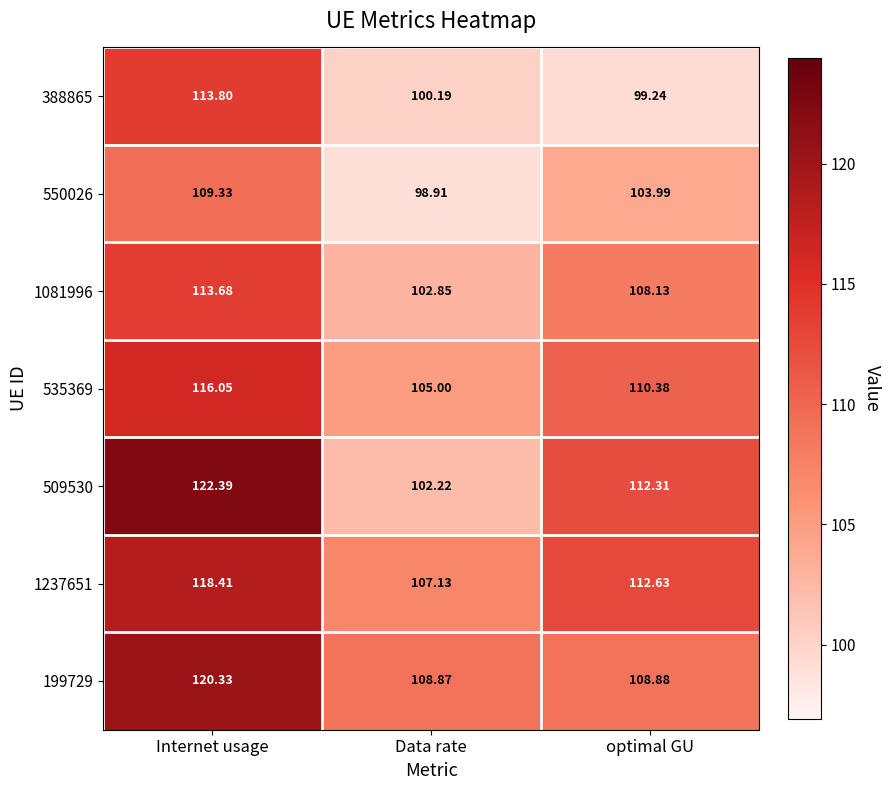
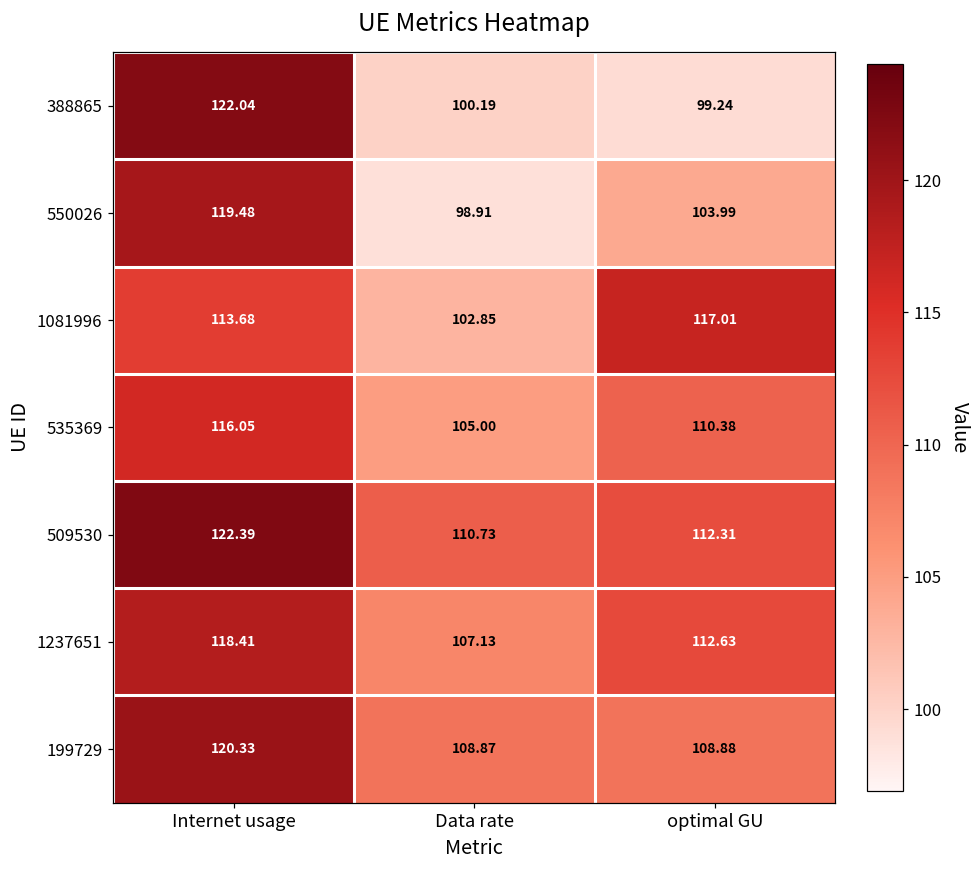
  {
    "388865": {
-     "Internet usage": 113.80,
+     "Internet usage": 122.04,
      "Data rate": 100.19,
      "optimal GU": 99.24
    },
    "550026": {
-     "Internet usage": 109.33,
+     "Internet usage": 119.48,
      "Data rate": 98.91,
      "optimal GU": 103.99
    },
    "1081996": {
      "Internet usage": 113.68,
      "Data rate": 102.85,
-     "optimal GU": 108.13
+     "optimal GU": 117.01
    },
    "535369": {
      "Internet usage": 116.05,
      "Data rate": 105.00,
      "optimal GU": 110.38
    },
    "509530": {
      "Internet usage": 122.39,
-     "Data rate": 102.22,
+     "Data rate": 110.73,
      "optimal GU": 112.31
    },
    "1237651": {
      "Internet usage": 118.41,
      "Data rate": 107.13,
      "optimal GU": 112.63
    },
    "199729": {
      "Internet usage": 120.33,
      "Data rate": 108.87,
      "optimal GU": 108.88
    }
  }
